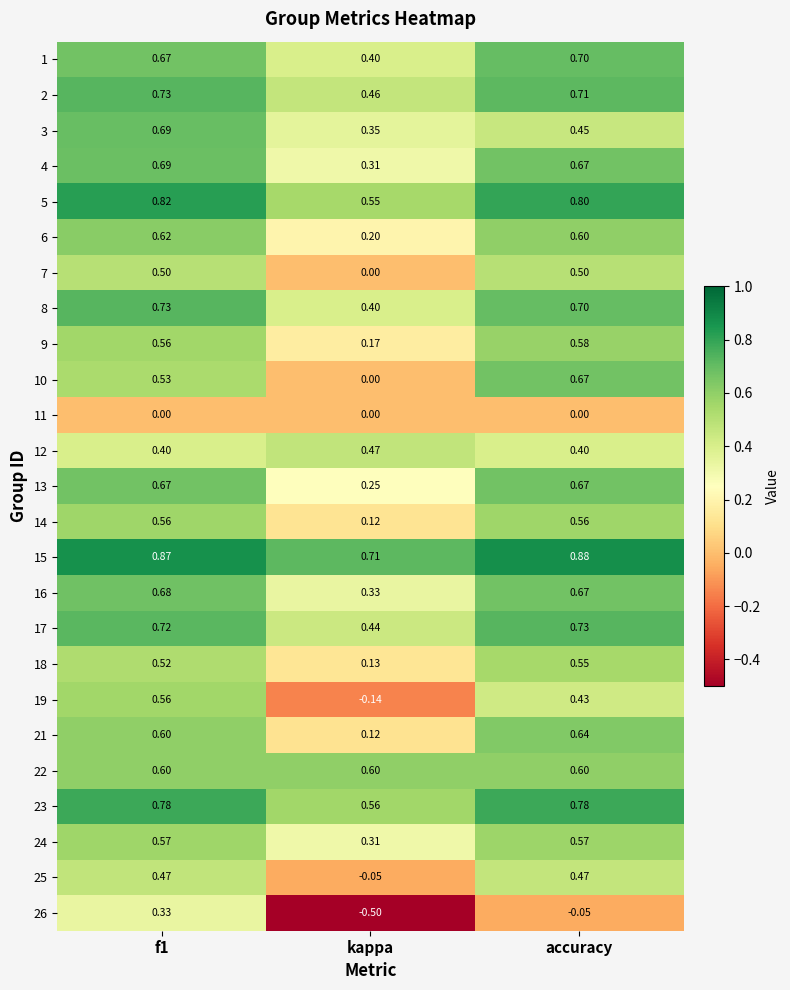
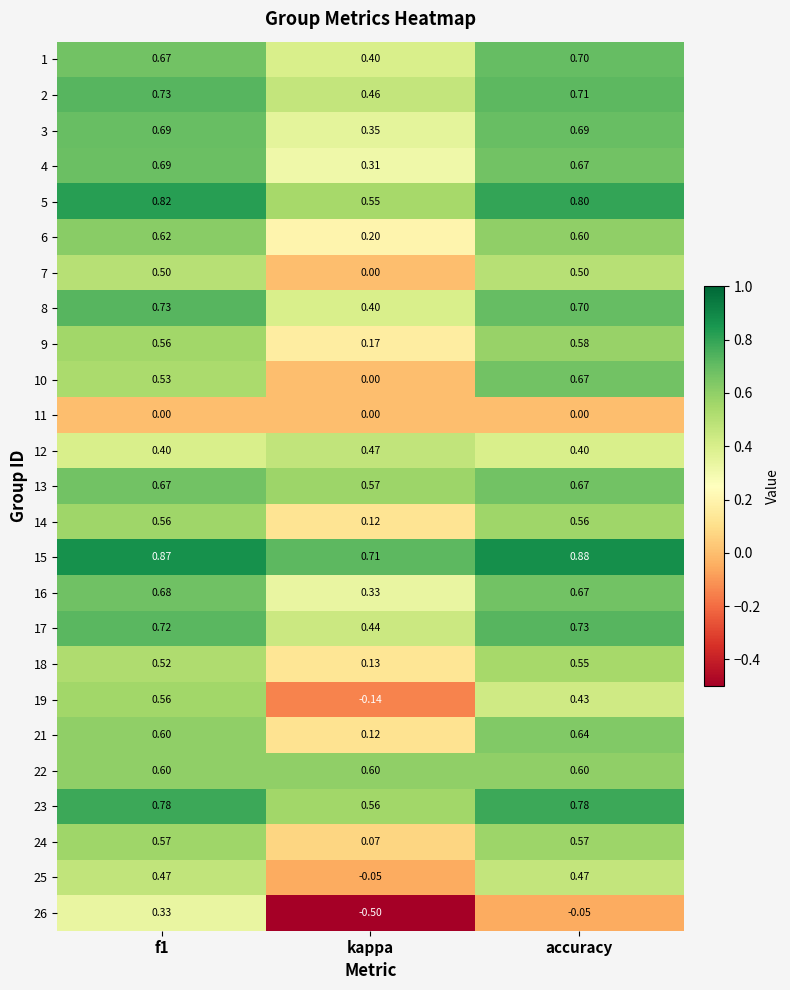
  {
    "1": {
      "f1": 0.67,
      "kappa": 0.40,
      "accuracy": 0.70
    },
    "2": {
      "f1": 0.73,
      "kappa": 0.46,
      "accuracy": 0.71
    },
    "3": {
      "f1": 0.69,
      "kappa": 0.35,
-     "accuracy": 0.45
+     "accuracy": 0.69
    },
    "4": {
      "f1": 0.69,
      "kappa": 0.31,
      "accuracy": 0.67
    },
    "5": {
      "f1": 0.82,
      "kappa": 0.55,
      "accuracy": 0.80
    },
    "6": {
      "f1": 0.62,
      "kappa": 0.20,
      "accuracy": 0.60
    },
    "7": {
      "f1": 0.50,
      "kappa": 0.00,
      "accuracy": 0.50
    },
    "8": {
      "f1": 0.73,
      "kappa": 0.40,
      "accuracy": 0.70
    },
    "9": {
      "f1": 0.56,
      "kappa": 0.17,
      "accuracy": 0.58
    },
    "10": {
      "f1": 0.53,
      "kappa": 0.00,
      "accuracy": 0.67
    },
    "11": {
      "f1": 0.00,
      "kappa": 0.00,
      "accuracy": 0.00
    },
    "12": {
      "f1": 0.40,
      "kappa": 0.47,
      "accuracy": 0.40
    },
    "13": {
      "f1": 0.67,
-     "kappa": 0.25,
+     "kappa": 0.57,
      "accuracy": 0.67
    },
    "14": {
      "f1": 0.56,
      "kappa": 0.12,
      "accuracy": 0.56
    },
    "15": {
      "f1": 0.87,
      "kappa": 0.71,
      "accuracy": 0.88
    },
    "16": {
      "f1": 0.68,
      "kappa": 0.33,
      "accuracy": 0.67
    },
    "17": {
      "f1": 0.72,
      "kappa": 0.44,
      "accuracy": 0.73
    },
    "18": {
      "f1": 0.52,
      "kappa": 0.13,
      "accuracy": 0.55
    },
    "19": {
      "f1": 0.56,
      "kappa": -0.14,
      "accuracy": 0.43
    },
    "21": {
      "f1": 0.60,
      "kappa": 0.12,
      "accuracy": 0.64
    },
    "22": {
      "f1": 0.60,
      "kappa": 0.60,
      "accuracy": 0.60
    },
    "23": {
      "f1": 0.78,
      "kappa": 0.56,
      "accuracy": 0.78
    },
    "24": {
      "f1": 0.57,
-     "kappa": 0.31,
+     "kappa": 0.07,
      "accuracy": 0.57
    },
    "25": {
      "f1": 0.47,
      "kappa": -0.05,
      "accuracy": 0.47
    },
    "26": {
      "f1": 0.33,
      "kappa": -0.50,
      "accuracy": -0.05
    }
  }
